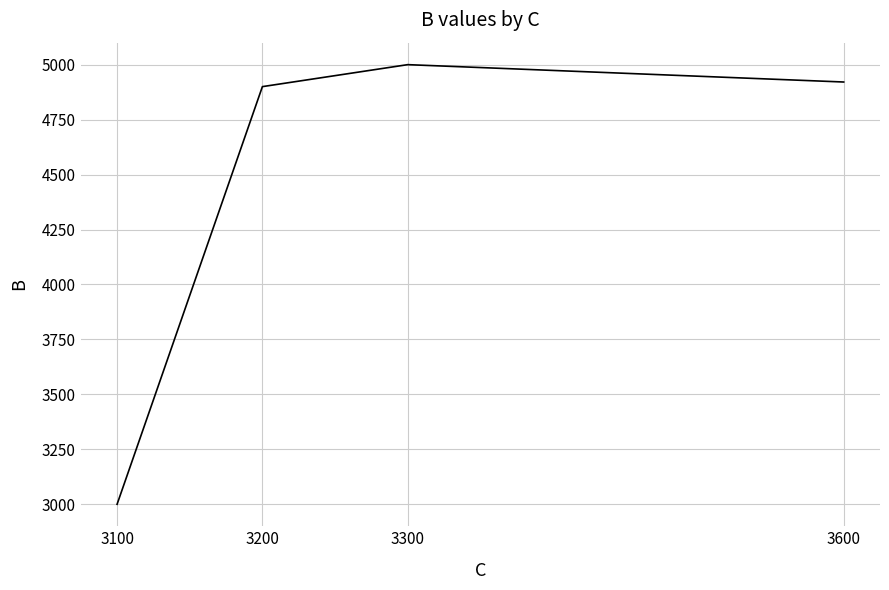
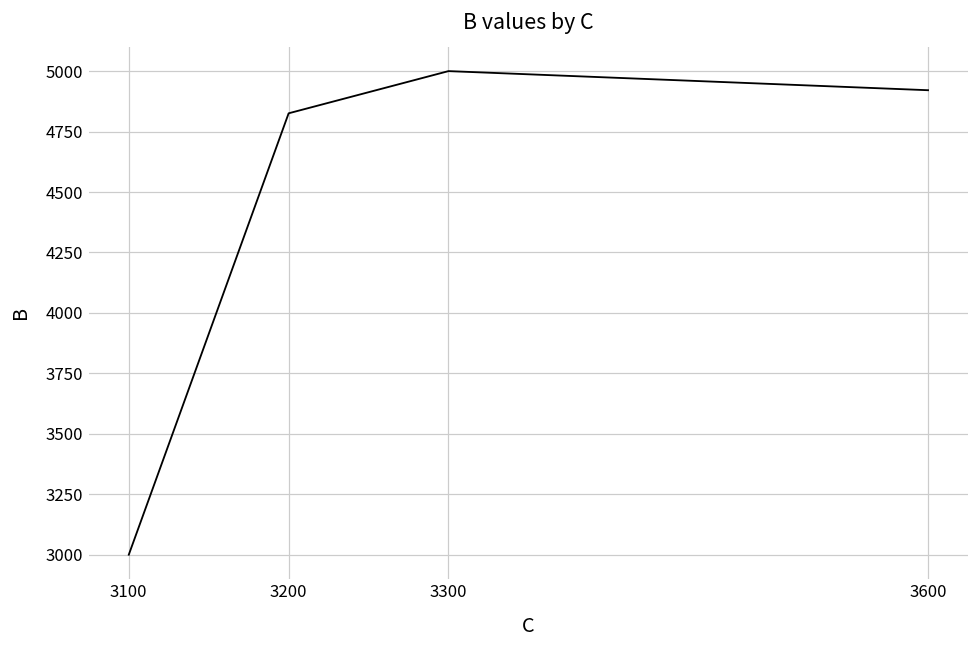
  {
    "3100": 3000,
-   "3200": 4900,
+   "3200": 4830,
    "3300": 5000,
    "3600": 4920
  }
